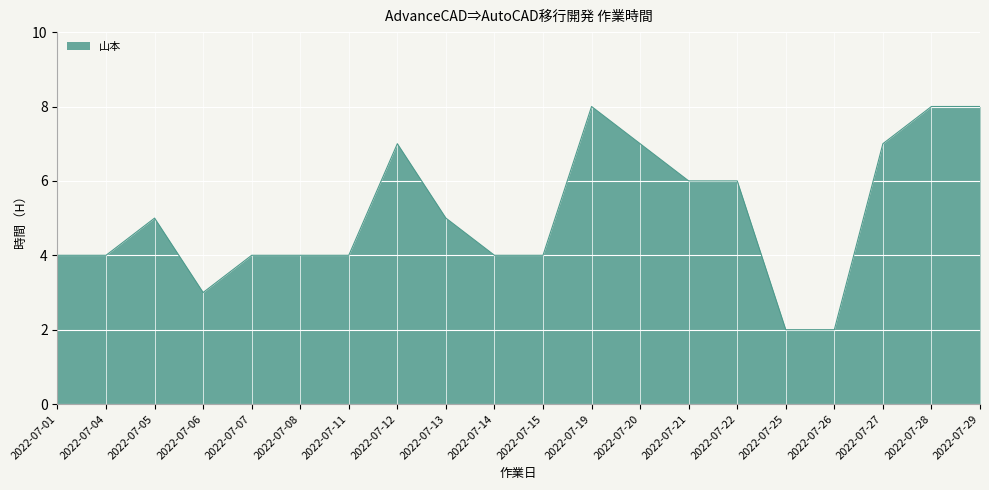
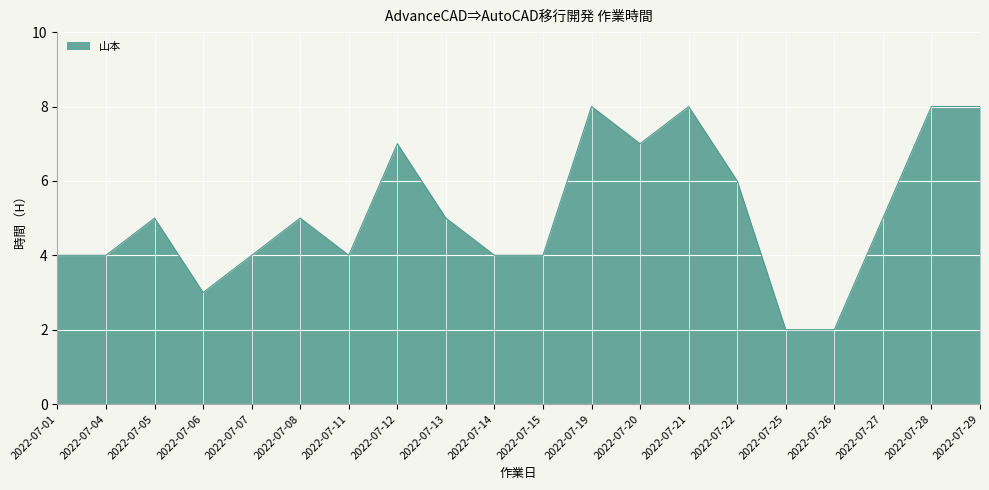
  {
    "2022-07-01": 4,
    "2022-07-04": 4,
    "2022-07-05": 5,
    "2022-07-06": 3,
    "2022-07-07": 4,
-   "2022-07-08": 4,
+   "2022-07-08": 5,
    "2022-07-11": 4,
    "2022-07-12": 7,
    "2022-07-13": 5,
    "2022-07-14": 4,
    "2022-07-15": 4,
    "2022-07-19": 8,
    "2022-07-20": 7,
-   "2022-07-21": 6,
+   "2022-07-21": 8,
    "2022-07-22": 6,
    "2022-07-25": 2,
    "2022-07-26": 2,
-   "2022-07-27": 7,
+   "2022-07-27": 5,
    "2022-07-28": 8,
    "2022-07-29": 8
  }
